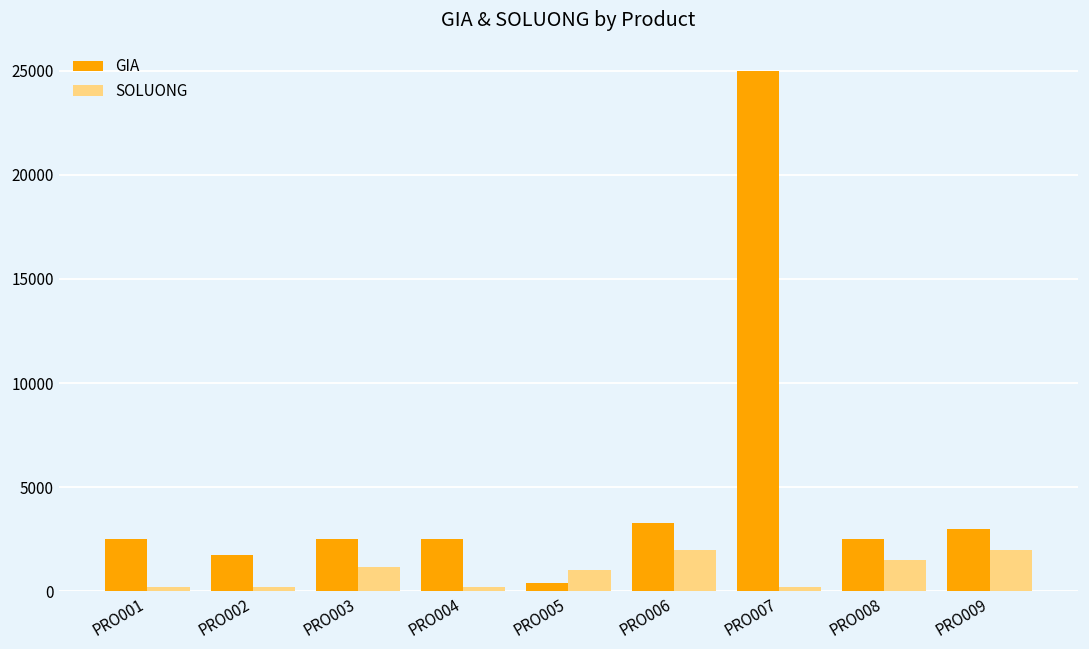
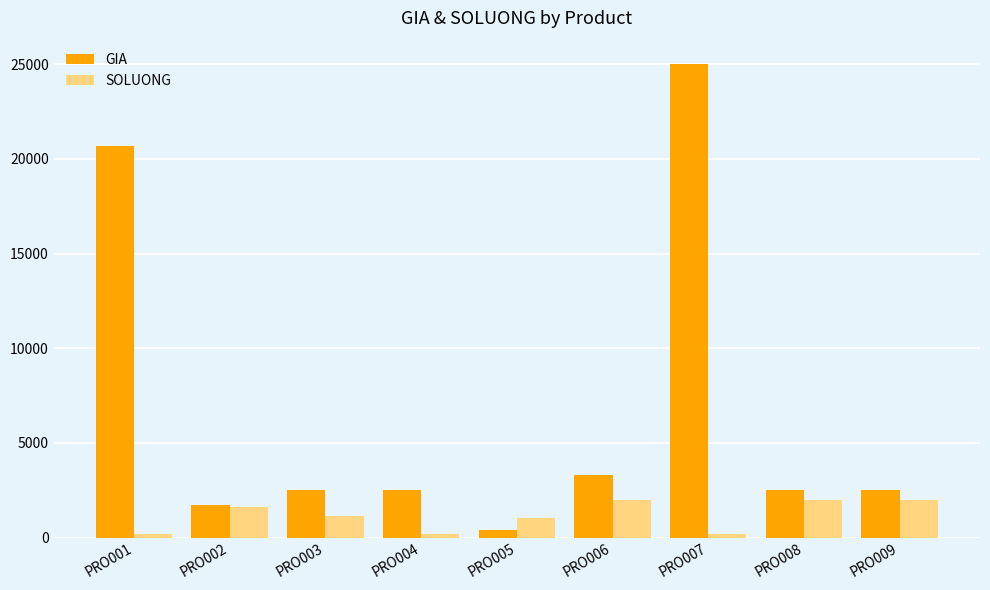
  {
    "GIA": {
-     "PRO001": 2500,
+     "PRO001": 20700,
      "PRO002": 1700,
      "PRO003": 2500,
      "PRO004": 2500,
      "PRO005": 400,
      "PRO006": 3300,
      "PRO007": 25000,
      "PRO008": 2500,
-     "PRO009": 3000
+     "PRO009": 2500
    },
    "SOLUONG": {
      "PRO001": 200,
-     "PRO002": 200,
+     "PRO002": 1600,
      "PRO003": 1100,
      "PRO004": 200,
      "PRO005": 1000,
      "PRO006": 2000,
      "PRO007": 200,
-     "PRO008": 1500,
+     "PRO008": 2000,
      "PRO009": 2000
    }
  }
